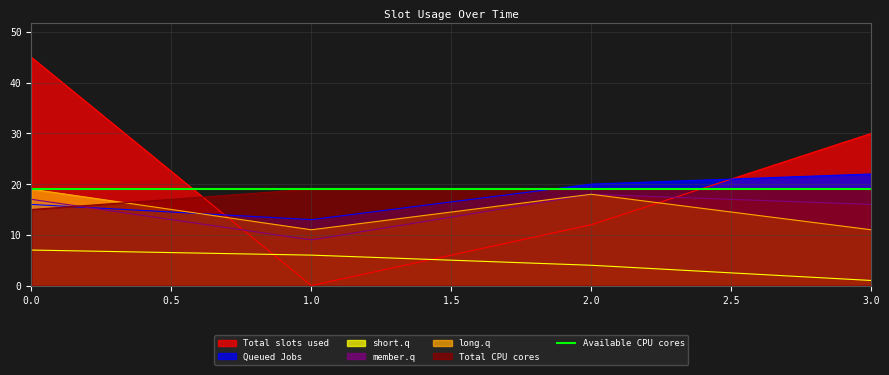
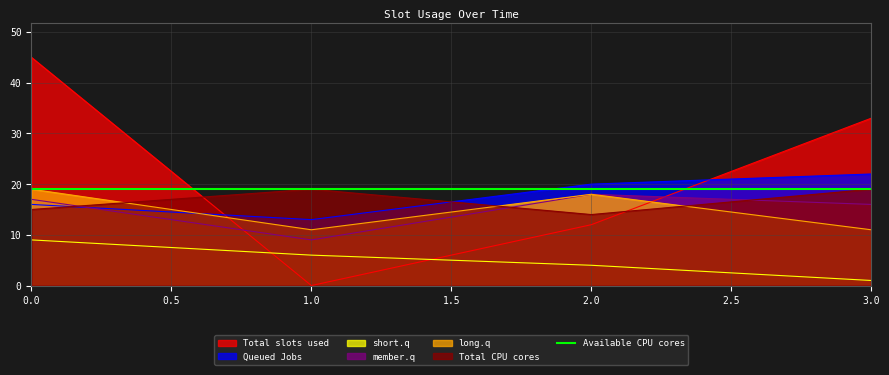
  {
    "Total slots used": {
      "0.0": 45,
      "1.0": 0,
      "2.0": 12,
-     "3.0": 30
+     "3.0": 33
    },
    "Queued Jobs": {
      "0.0": 16,
      "1.0": 13,
      "2.0": 20,
      "3.0": 22
    },
    "short.q": {
-     "0.0": 7,
+     "0.0": 9,
      "1.0": 6,
      "2.0": 4,
      "3.0": 1
    },
    "member.q": {
      "0.0": 17,
      "1.0": 9,
      "3.0": 16
    },
    "long.q": {
      "0.0": 19,
      "1.0": 11,
      "3.0": 11
    },
    "Total CPU cores": {
      "0.0": 15,
      "1.0": 19,
-     "2.0": 19,
+     "2.0": 14,
      "3.0": 19
    }
  }
